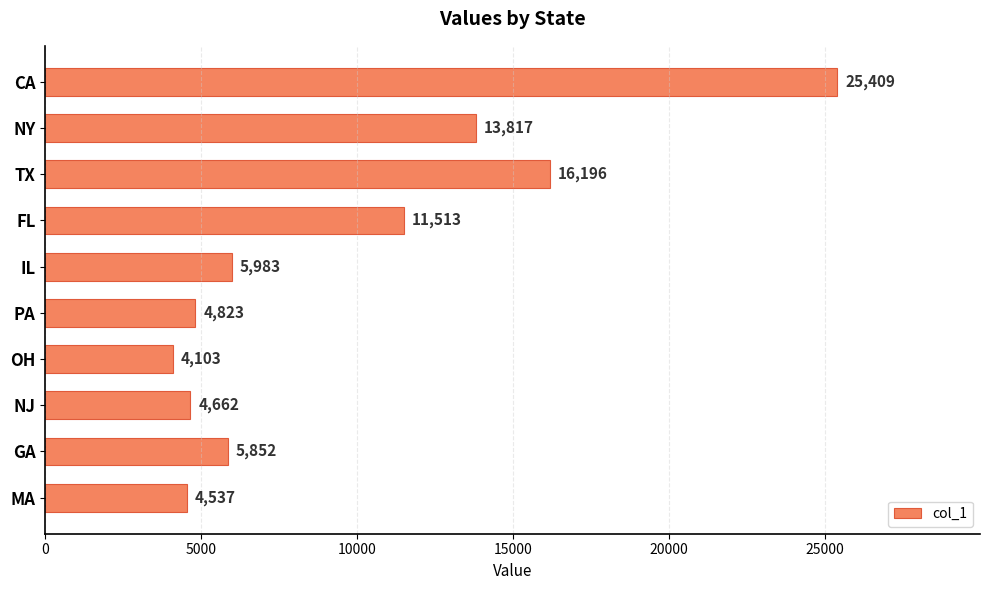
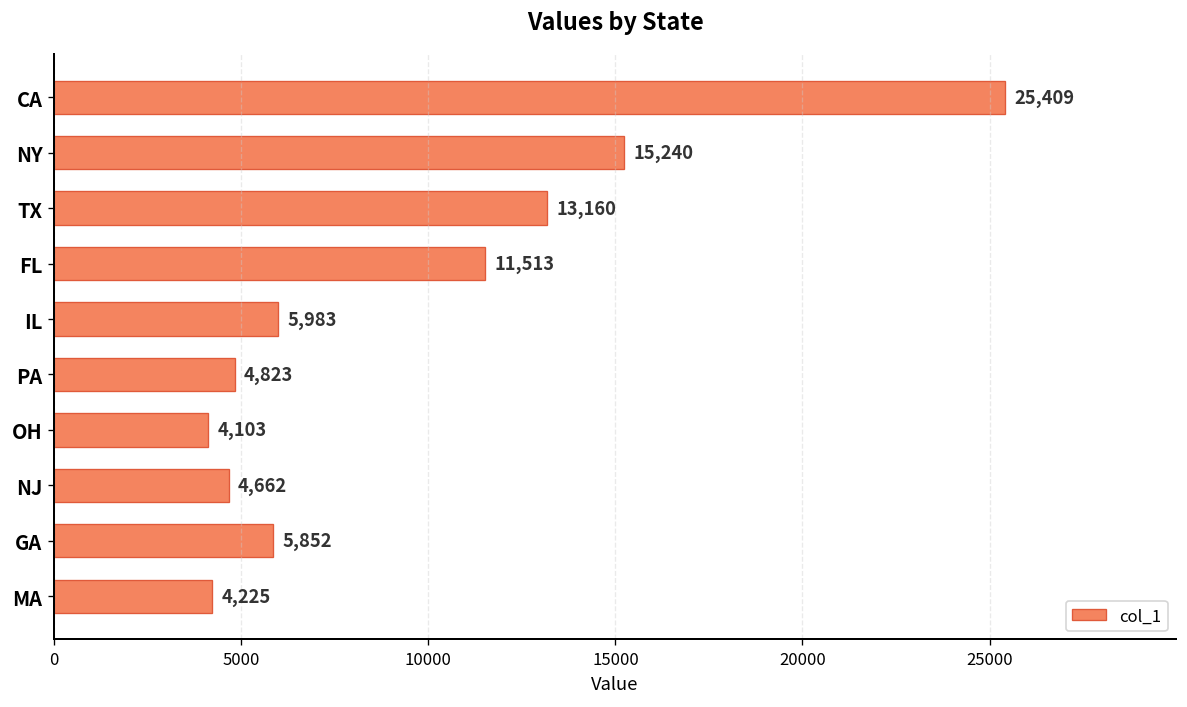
  {
    "CA": "25,409",
-   "NY": "13,817",
-   "TX": "16,196",
+   "NY": "15,240",
+   "TX": "13,160",
    "FL": "11,513",
    "IL": "5,983",
    "PA": "4,823",
    "OH": "4,103",
    "NJ": "4,662",
    "GA": "5,852",
-   "MA": "4,537"
+   "MA": "4,225"
  }
